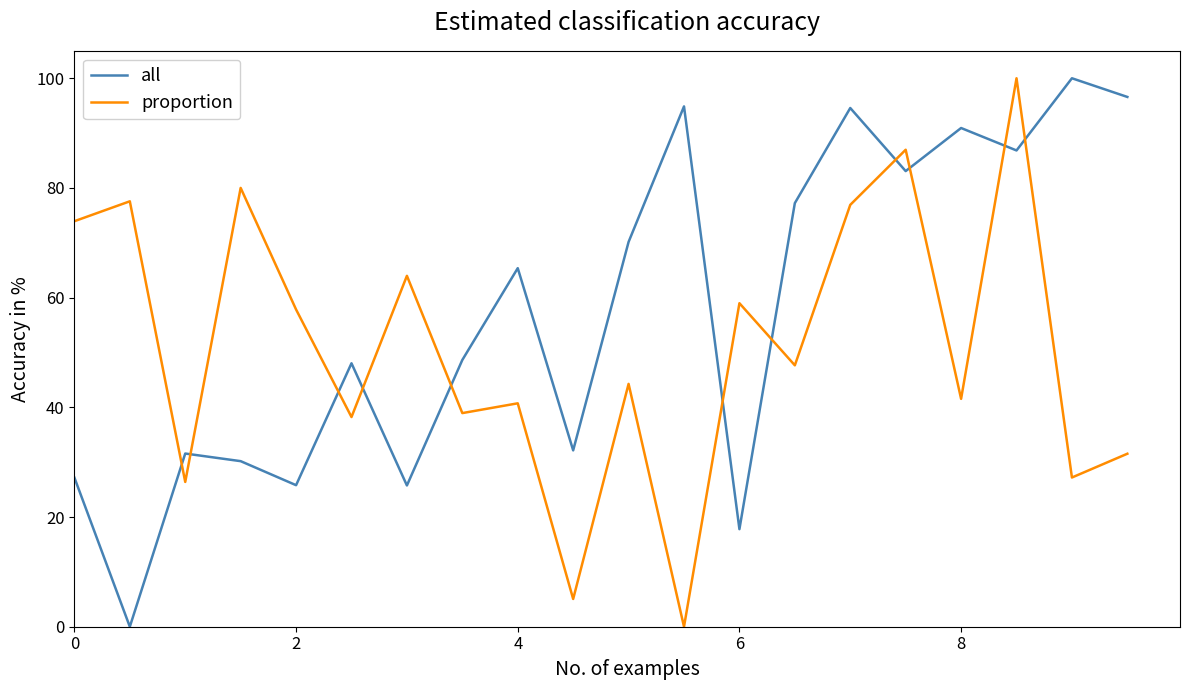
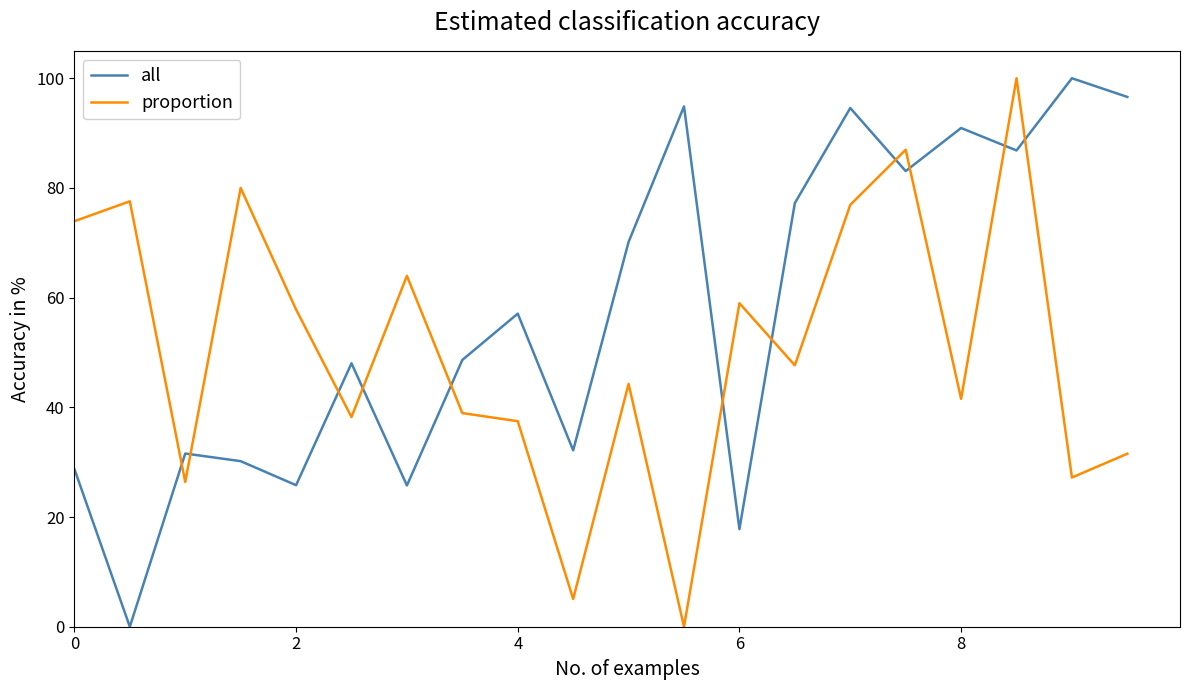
  {
    "all": {
-     "0": 27,
+     "0": 29,
      "2": 26,
-     "4": 65,
+     "4": 57,
      "6": 18,
      "8": 91
    },
    "proportion": {
      "0": 74,
      "2": 58,
-     "4": 41,
+     "4": 37,
      "6": 59,
      "8": 42
    }
  }
